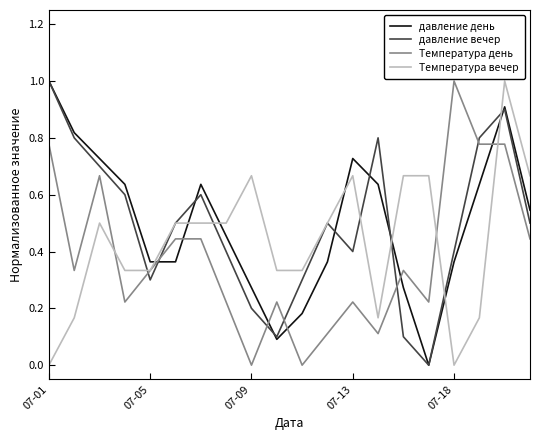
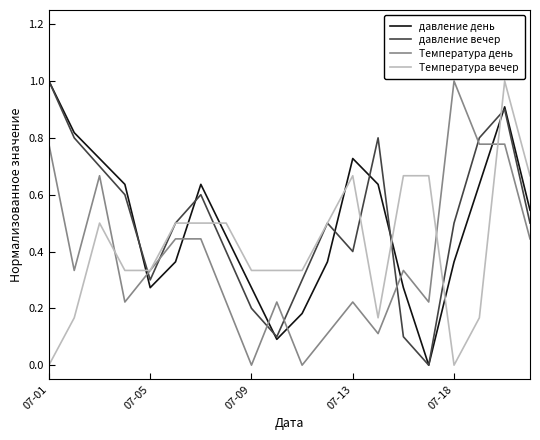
  {
    "давление день": {
-     "07-05": 0.36,
+     "07-05": 0.27,
      "07-09": 0.27,
      "07-13": 0.73,
      "07-18": 0.36
    },
    "давление вечер": {
      "07-05": 0.30,
      "07-09": 0.20,
      "07-13": 0.40,
-     "07-18": 0.40
+     "07-18": 0.50
    },
    "Температура день": {
      "07-01": 0.78,
      "07-09": 0.00,
      "07-13": 0.22,
      "07-18": 1.00
    },
    "Температура вечер": {
      "07-01": 0.00,
-     "07-09": 0.67,
+     "07-09": 0.33,
      "07-13": 0.67,
      "07-18": 0.00
    }
  }
